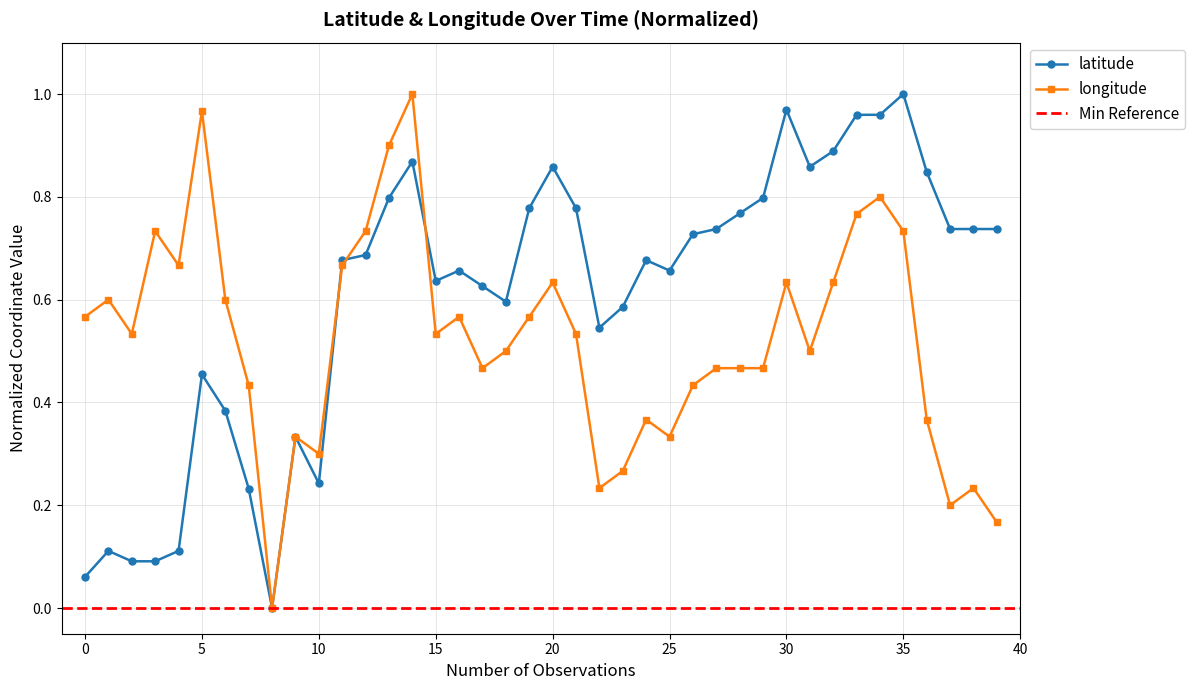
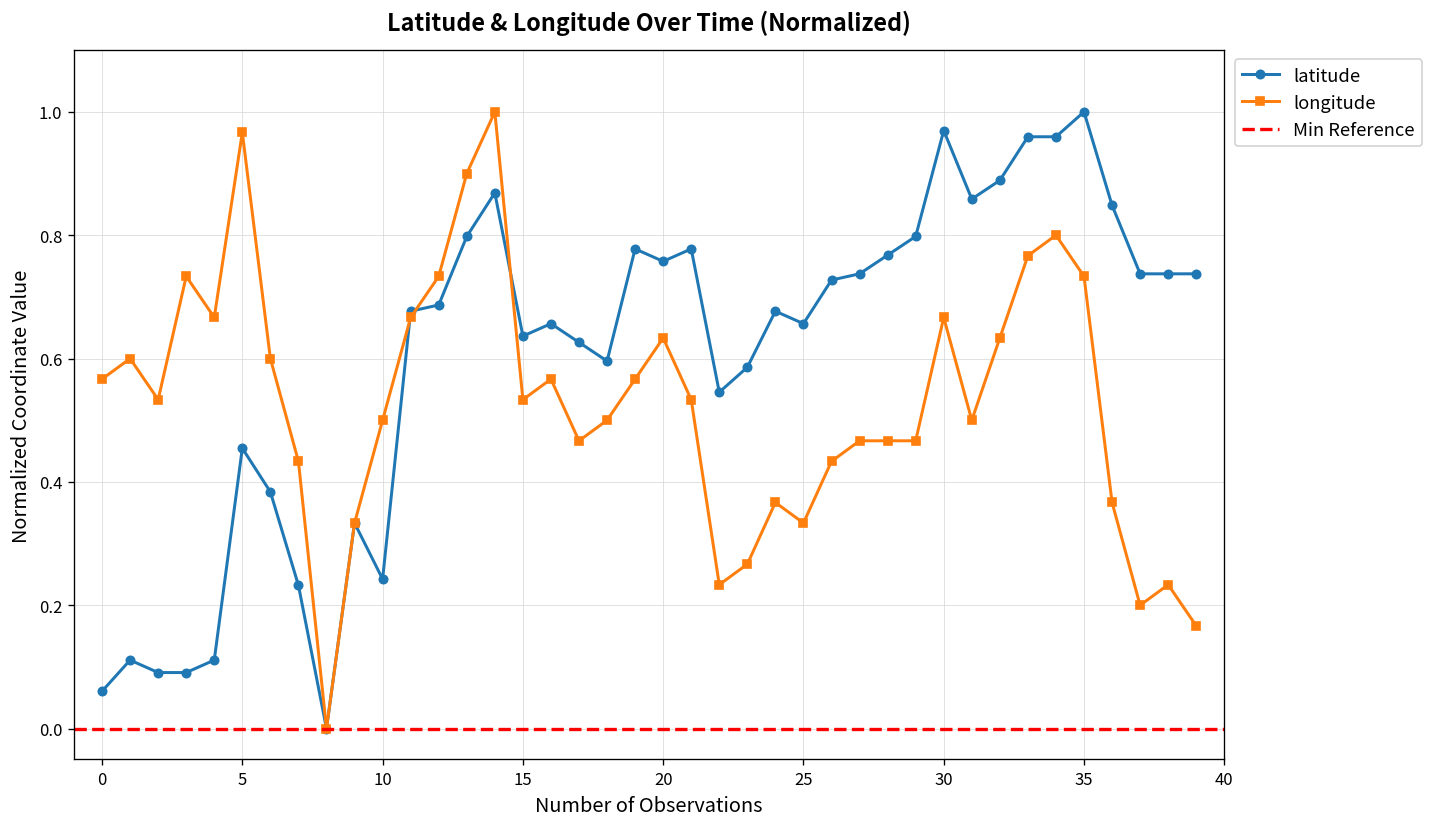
  {
    "latitude": {
      "0": 0.06,
      "5": 0.45,
      "10": 0.24,
      "15": 0.64,
-     "20": 0.86,
+     "20": 0.76,
      "25": 0.66,
      "30": 0.97,
      "35": 1.00
    },
    "longitude": {
      "0": 0.57,
      "5": 0.97,
-     "10": 0.30,
+     "10": 0.50,
      "15": 0.53,
      "20": 0.63,
      "25": 0.33,
-     "30": 0.63,
+     "30": 0.67,
      "35": 0.73
    }
  }
